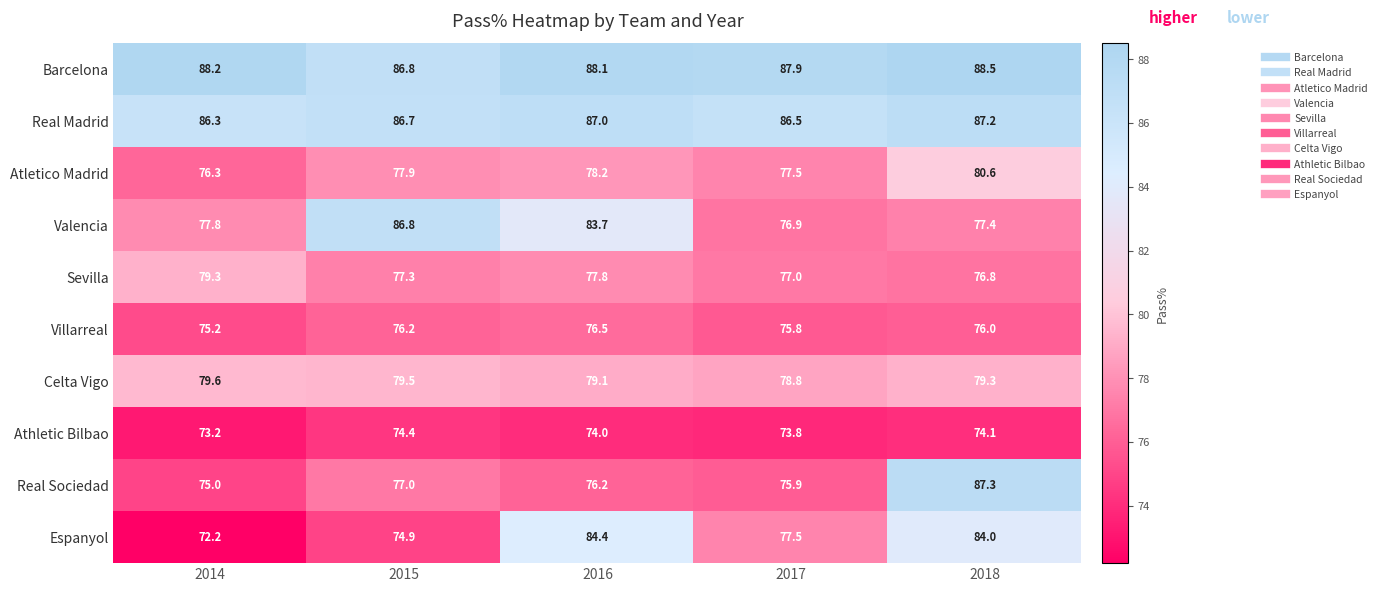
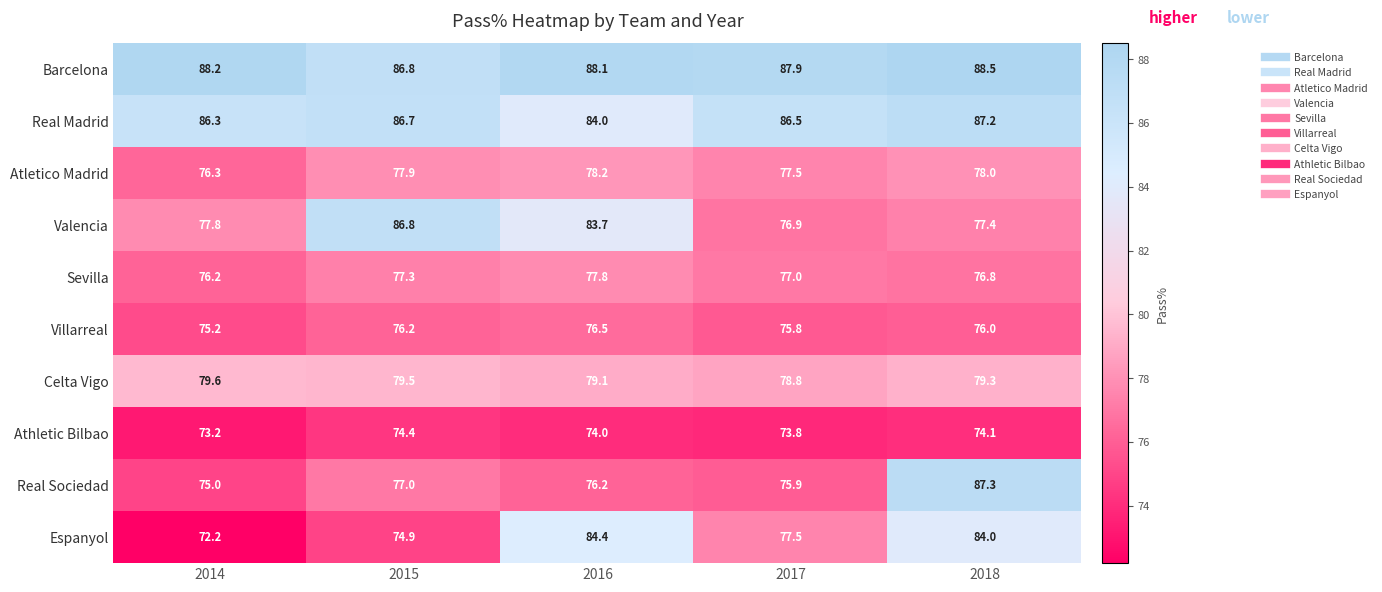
  {
    "Barcelona": {
      "2014": 88.2,
      "2015": 86.8,
      "2016": 88.1,
      "2017": 87.9,
      "2018": 88.5
    },
    "Real Madrid": {
      "2014": 86.3,
      "2015": 86.7,
-     "2016": 87.0,
+     "2016": 84.0,
      "2017": 86.5,
      "2018": 87.2
    },
    "Atletico Madrid": {
      "2014": 76.3,
      "2015": 77.9,
      "2016": 78.2,
      "2017": 77.5,
-     "2018": 80.6
+     "2018": 78.0
    },
    "Valencia": {
      "2014": 77.8,
      "2015": 86.8,
      "2016": 83.7,
      "2017": 76.9,
      "2018": 77.4
    },
    "Sevilla": {
-     "2014": 79.3,
+     "2014": 76.2,
      "2015": 77.3,
      "2016": 77.8,
      "2017": 77.0,
      "2018": 76.8
    },
    "Villarreal": {
      "2014": 75.2,
      "2015": 76.2,
      "2016": 76.5,
      "2017": 75.8,
      "2018": 76.0
    },
    "Celta Vigo": {
      "2014": 79.6,
      "2015": 79.5,
      "2016": 79.1,
      "2017": 78.8,
      "2018": 79.3
    },
    "Athletic Bilbao": {
      "2014": 73.2,
      "2015": 74.4,
      "2016": 74.0,
      "2017": 73.8,
      "2018": 74.1
    },
    "Real Sociedad": {
      "2014": 75.0,
      "2015": 77.0,
      "2016": 76.2,
      "2017": 75.9,
      "2018": 87.3
    },
    "Espanyol": {
      "2014": 72.2,
      "2015": 74.9,
      "2016": 84.4,
      "2017": 77.5,
      "2018": 84.0
    }
  }
